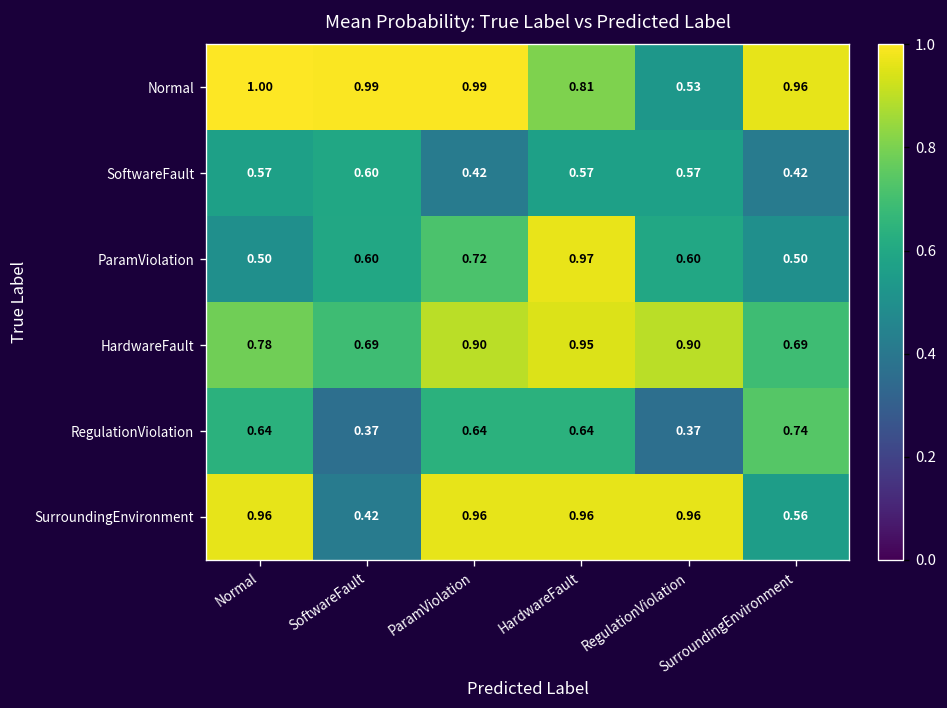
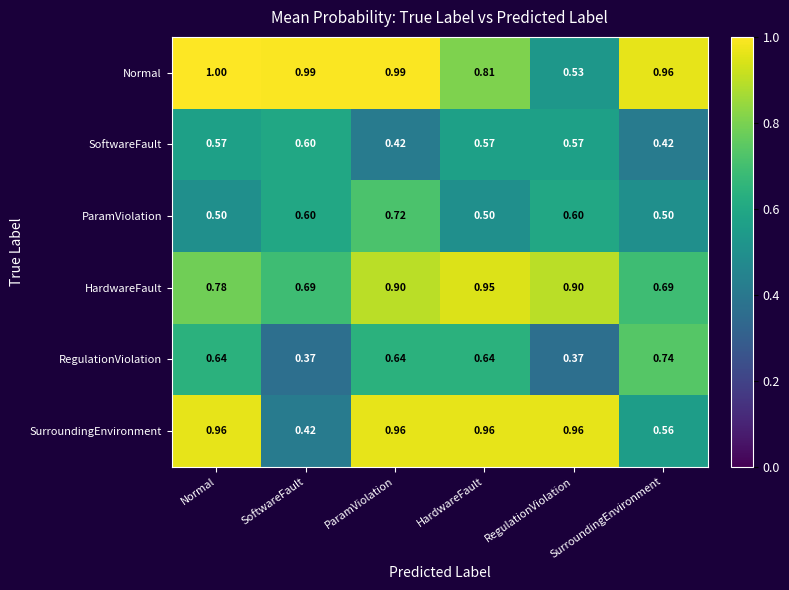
  {
    "Normal": {
      "Normal": 1.00,
      "SoftwareFault": 0.99,
      "ParamViolation": 0.99,
      "HardwareFault": 0.81,
      "RegulationViolation": 0.53,
      "SurroundingEnvironment": 0.96
    },
    "SoftwareFault": {
      "Normal": 0.57,
      "SoftwareFault": 0.60,
      "ParamViolation": 0.42,
      "HardwareFault": 0.57,
      "RegulationViolation": 0.57,
      "SurroundingEnvironment": 0.42
    },
    "ParamViolation": {
      "Normal": 0.50,
      "SoftwareFault": 0.60,
      "ParamViolation": 0.72,
-     "HardwareFault": 0.97,
+     "HardwareFault": 0.50,
      "RegulationViolation": 0.60,
      "SurroundingEnvironment": 0.50
    },
    "HardwareFault": {
      "Normal": 0.78,
      "SoftwareFault": 0.69,
      "ParamViolation": 0.90,
      "HardwareFault": 0.95,
      "RegulationViolation": 0.90,
      "SurroundingEnvironment": 0.69
    },
    "RegulationViolation": {
      "Normal": 0.64,
      "SoftwareFault": 0.37,
      "ParamViolation": 0.64,
      "HardwareFault": 0.64,
      "RegulationViolation": 0.37,
      "SurroundingEnvironment": 0.74
    },
    "SurroundingEnvironment": {
      "Normal": 0.96,
      "SoftwareFault": 0.42,
      "ParamViolation": 0.96,
      "HardwareFault": 0.96,
      "RegulationViolation": 0.96,
      "SurroundingEnvironment": 0.56
    }
  }
